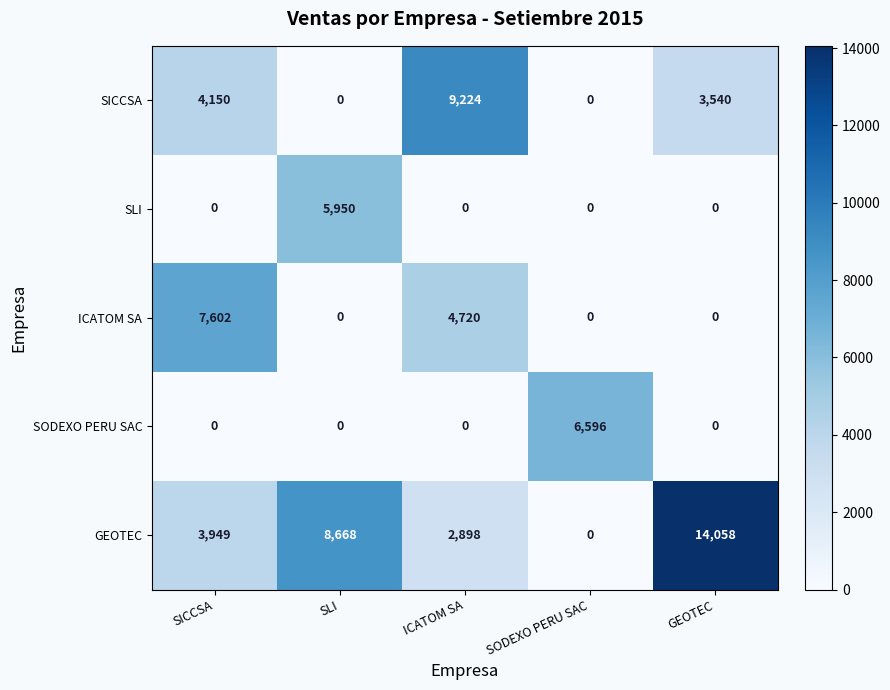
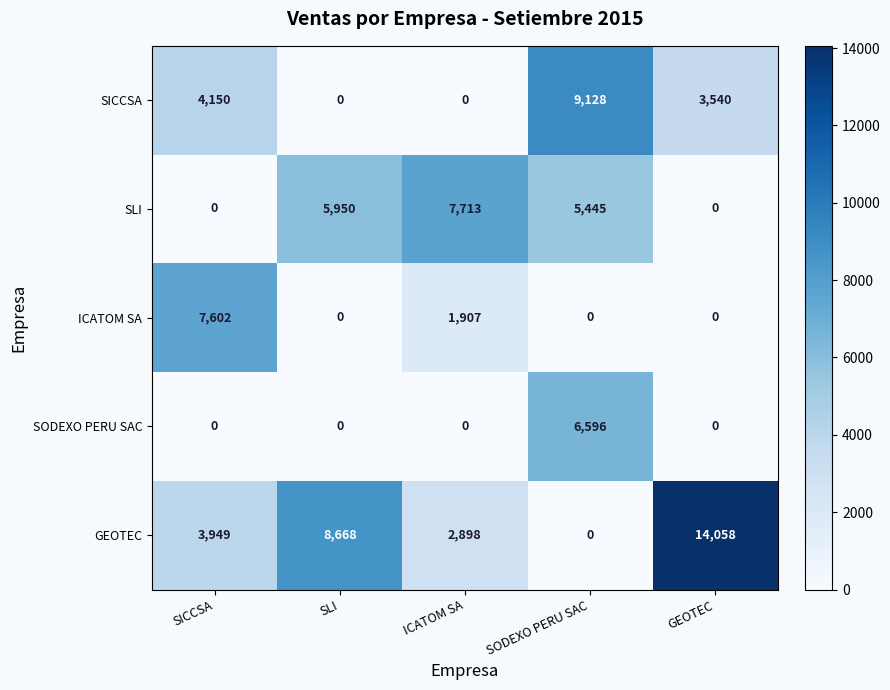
  {
    "SICCSA": {
      "SICCSA": "4,150",
      "SLI": "0",
-     "ICATOM SA": "9,224",
-     "SODEXO PERU SAC": "0",
+     "ICATOM SA": "0",
+     "SODEXO PERU SAC": "9,128",
      "GEOTEC": "3,540"
    },
    "SLI": {
      "SICCSA": "0",
      "SLI": "5,950",
-     "ICATOM SA": "0",
-     "SODEXO PERU SAC": "0",
+     "ICATOM SA": "7,713",
+     "SODEXO PERU SAC": "5,445",
      "GEOTEC": "0"
    },
    "ICATOM SA": {
      "SICCSA": "7,602",
      "SLI": "0",
-     "ICATOM SA": "4,720",
+     "ICATOM SA": "1,907",
      "SODEXO PERU SAC": "0",
      "GEOTEC": "0"
    },
    "SODEXO PERU SAC": {
      "SICCSA": "0",
      "SLI": "0",
      "ICATOM SA": "0",
      "SODEXO PERU SAC": "6,596",
      "GEOTEC": "0"
    },
    "GEOTEC": {
      "SICCSA": "3,949",
      "SLI": "8,668",
      "ICATOM SA": "2,898",
      "SODEXO PERU SAC": "0",
      "GEOTEC": "14,058"
    }
  }
